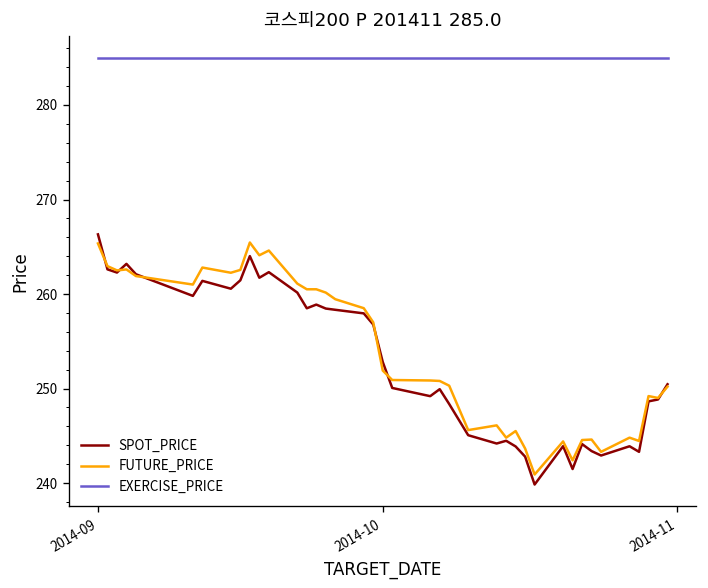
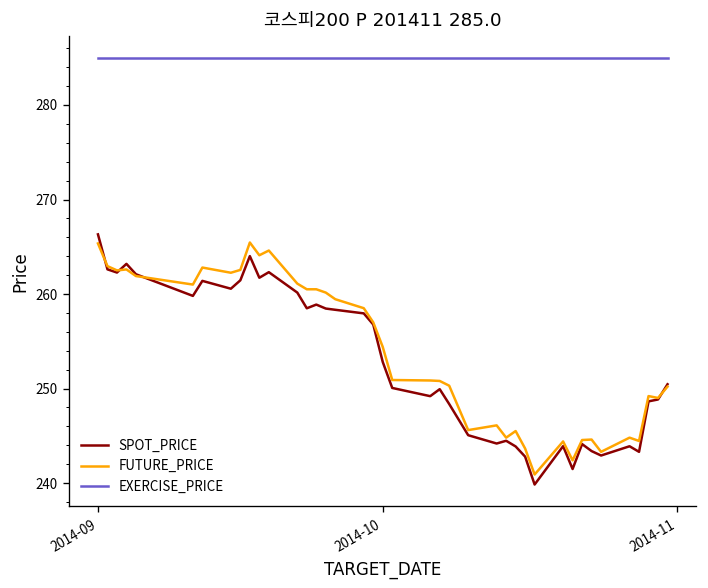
  {
    "SPOT_PRICE": {
      "2014-09": 266,
      "2014-10": 253
    },
    "FUTURE_PRICE": {
      "2014-09": 265,
-     "2014-10": 252
+     "2014-10": 254
    },
    "EXERCISE_PRICE": {
      "2014-09": 285,
      "2014-10": 285
    }
  }
